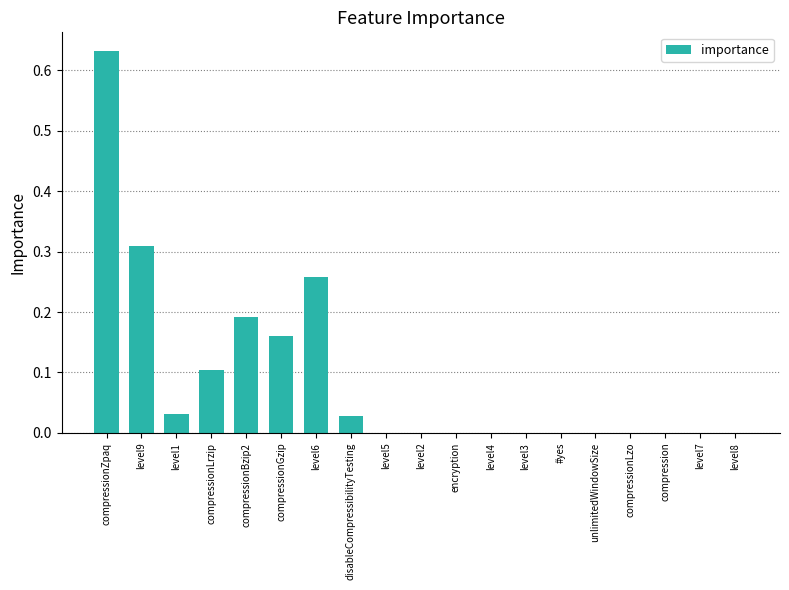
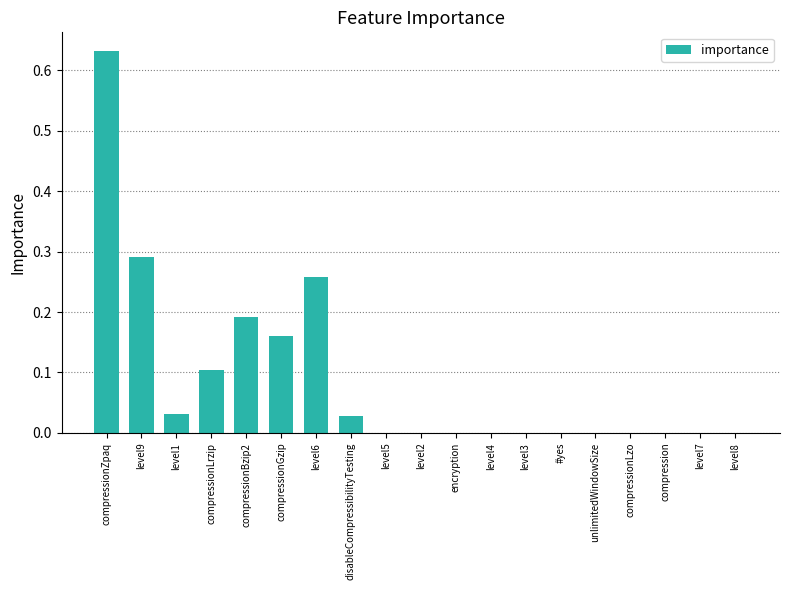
  {
    "compressionZpaq": 0.63,
-   "level9": 0.31,
+   "level9": 0.29,
    "level1": 0.03,
    "compressionLrzip": 0.10,
    "compressionBzip2": 0.19,
    "compressionGzip": 0.16,
    "level6": 0.26,
    "disableCompressibilityTesting": 0.03
  }
